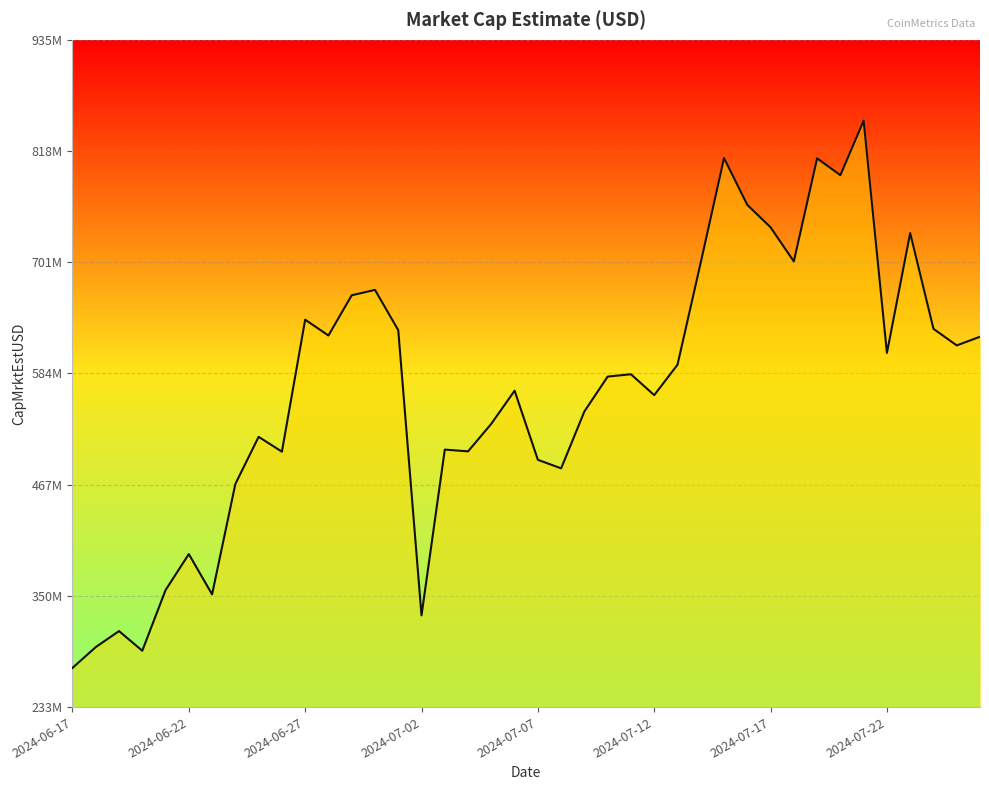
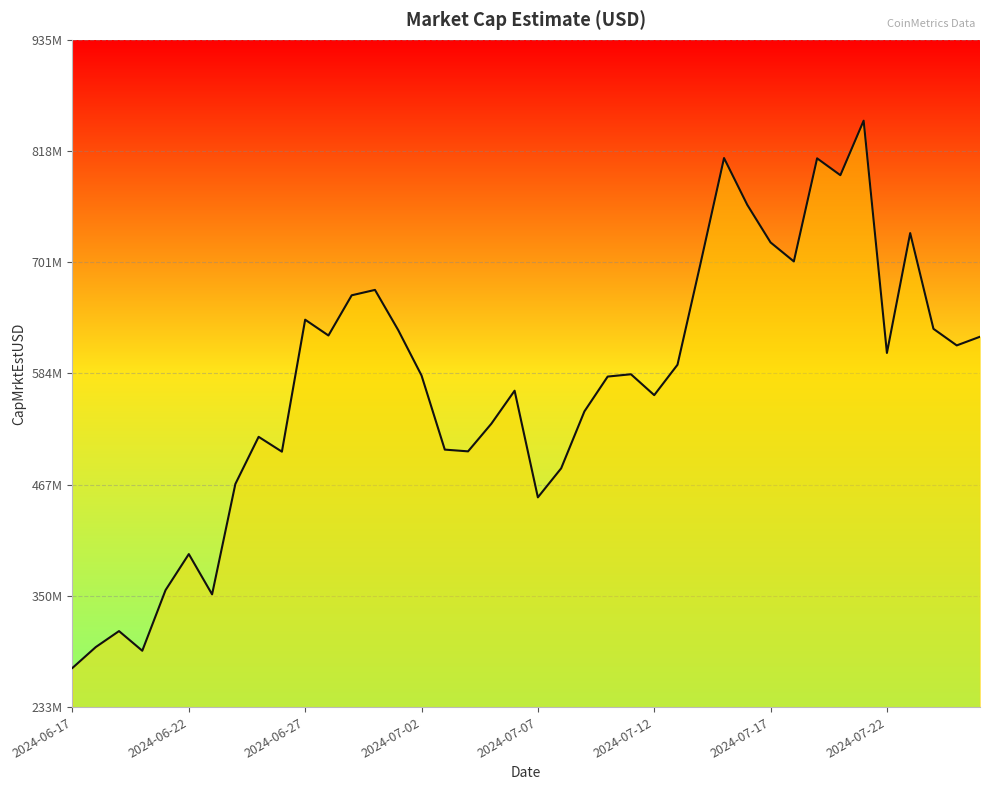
  {
    "2024-06-17": 270000000,
    "2024-06-22": 390000000,
    "2024-06-27": 640000000,
-   "2024-07-02": 330000000,
-   "2024-07-07": 490000000,
+   "2024-07-02": 580000000,
+   "2024-07-07": 450000000,
    "2024-07-12": 560000000,
-   "2024-07-17": 740000000,
+   "2024-07-17": 720000000,
    "2024-07-22": 610000000
  }
